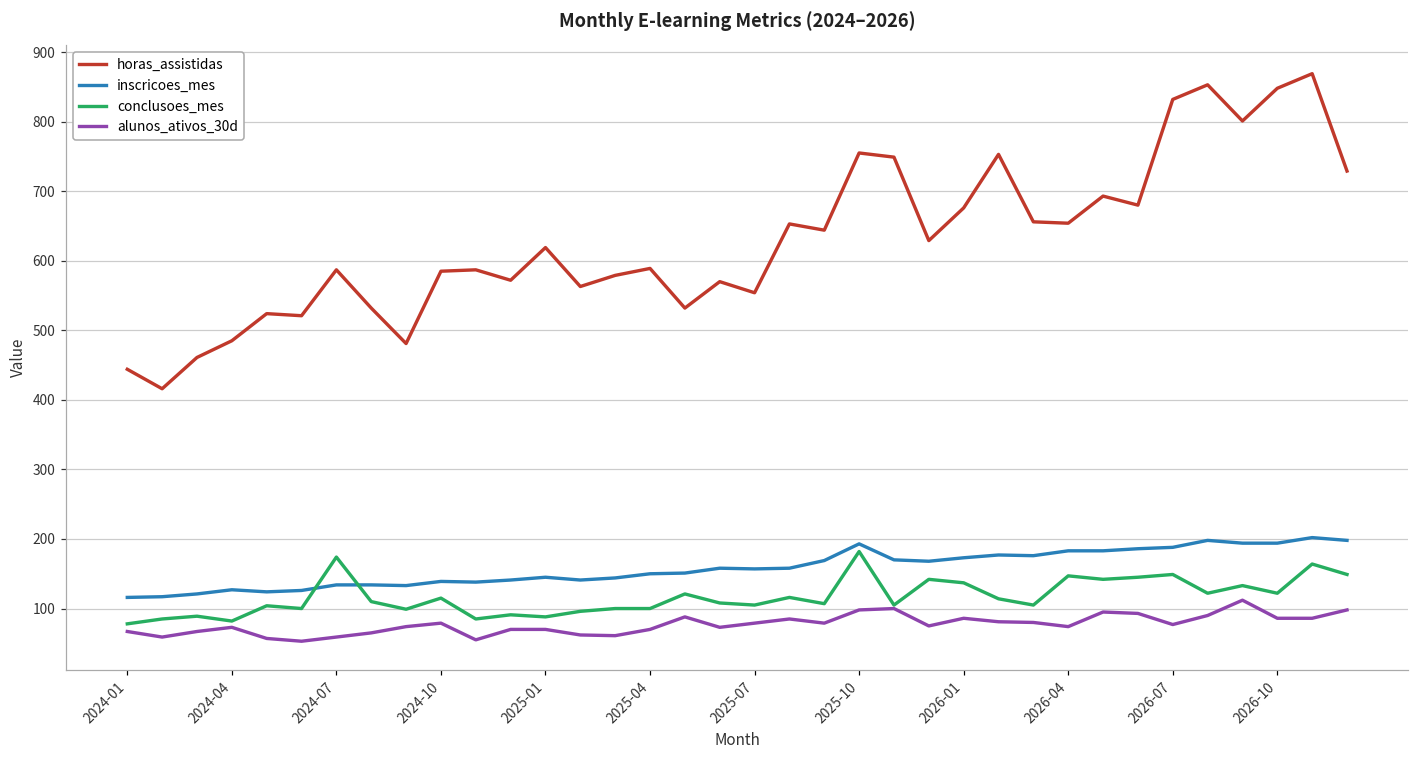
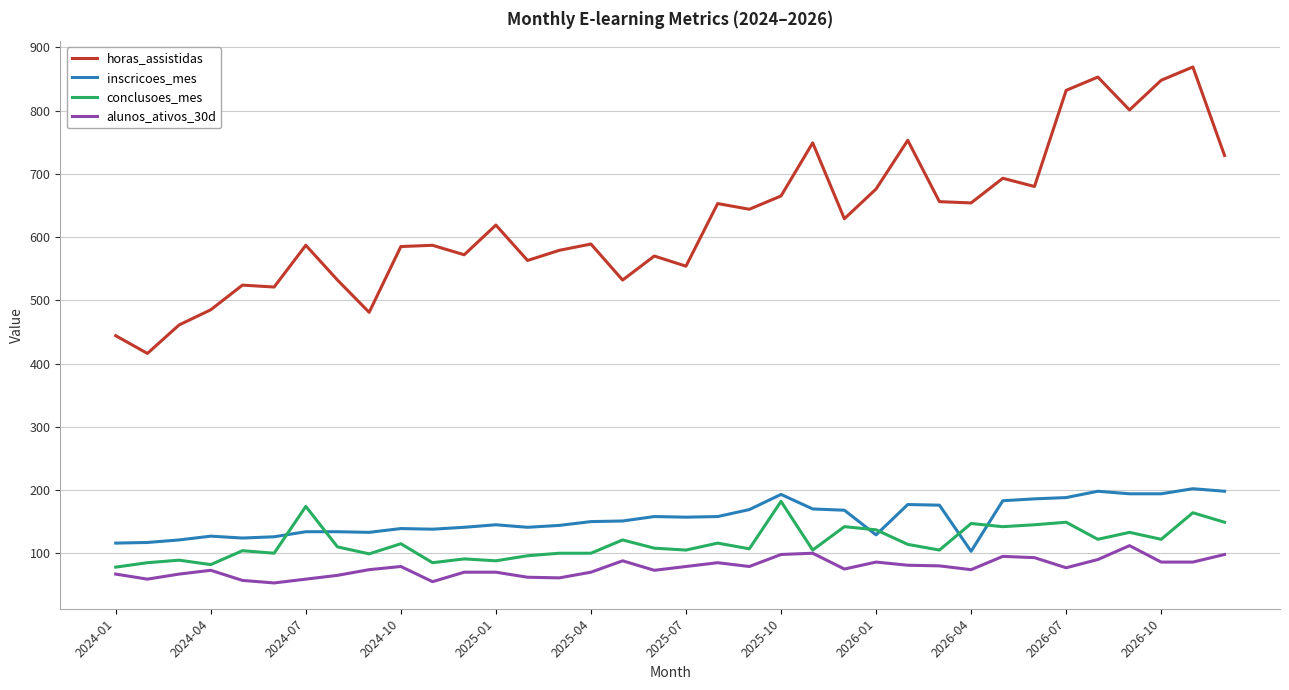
  {
    "horas_assistidas": {
      "2024-01": 440,
      "2024-04": 490,
      "2024-07": 590,
      "2024-10": 590,
      "2025-01": 620,
      "2025-04": 590,
      "2025-07": 550,
-     "2025-10": 760,
+     "2025-10": 670,
      "2026-01": 680,
      "2026-04": 650,
      "2026-07": 830,
      "2026-10": 850
    },
    "inscricoes_mes": {
      "2024-01": 120,
      "2024-04": 130,
      "2024-07": 130,
      "2024-10": 140,
      "2025-01": 150,
      "2025-04": 150,
      "2025-07": 160,
      "2025-10": 190,
-     "2026-01": 170,
-     "2026-04": 180,
+     "2026-01": 130,
+     "2026-04": 100,
      "2026-07": 190,
      "2026-10": 190
    },
    "conclusoes_mes": {
      "2024-01": 80,
      "2024-04": 80,
      "2024-07": 170,
      "2024-10": 120,
      "2025-01": 90,
      "2025-04": 100,
      "2025-07": 110,
      "2025-10": 180,
      "2026-01": 140,
      "2026-04": 150,
      "2026-07": 150,
      "2026-10": 120
    },
    "alunos_ativos_30d": {
      "2024-01": 70,
      "2024-04": 70,
      "2024-07": 60,
      "2024-10": 80,
      "2025-01": 70,
      "2025-04": 70,
      "2025-07": 80,
      "2025-10": 100,
      "2026-01": 90,
      "2026-04": 70,
      "2026-07": 80,
      "2026-10": 90
    }
  }
